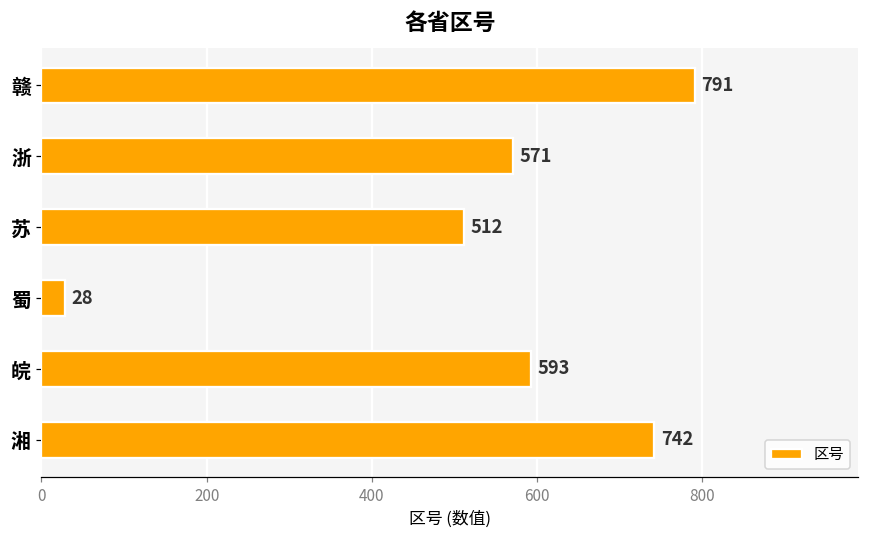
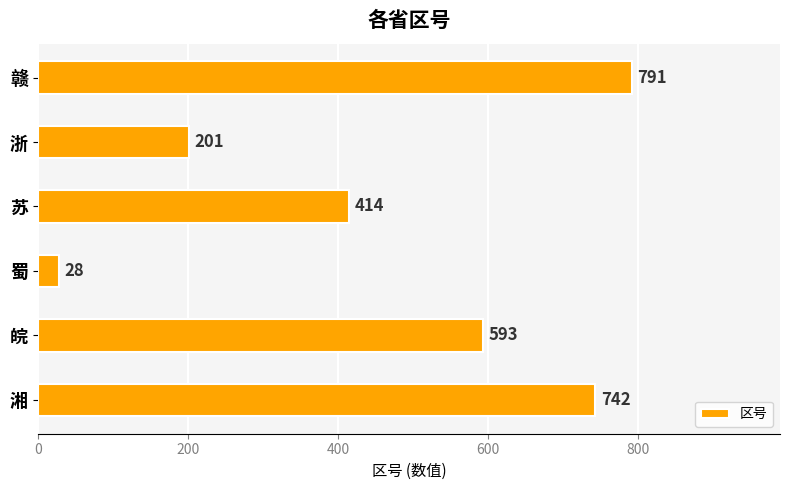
  {
    "赣": 791,
-   "浙": 571,
-   "苏": 512,
+   "浙": 201,
+   "苏": 414,
    "蜀": 28,
    "皖": 593,
    "湘": 742
  }
